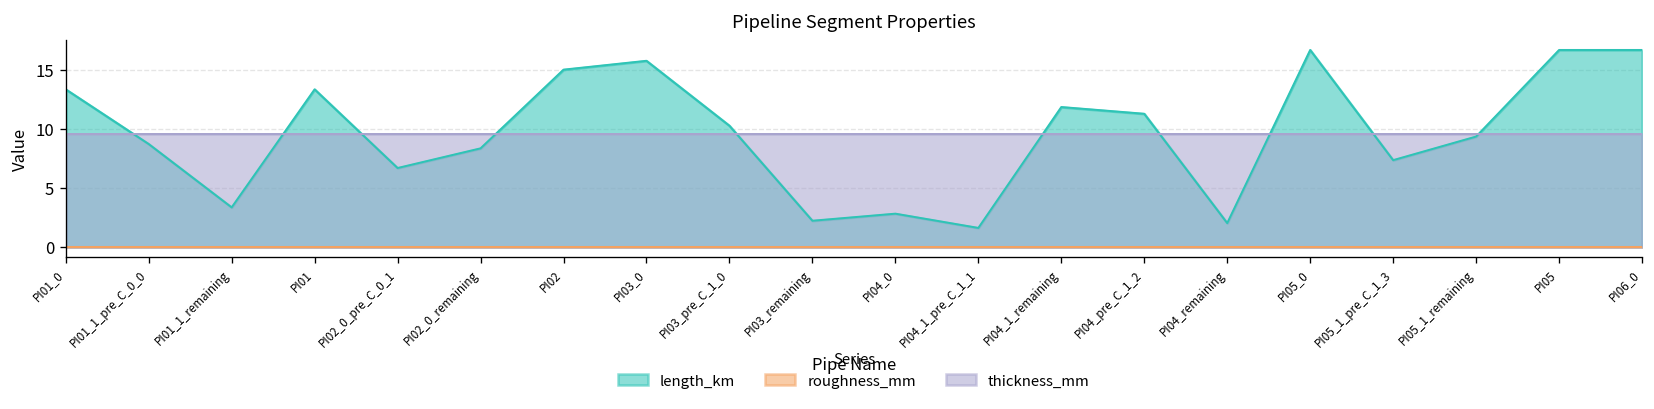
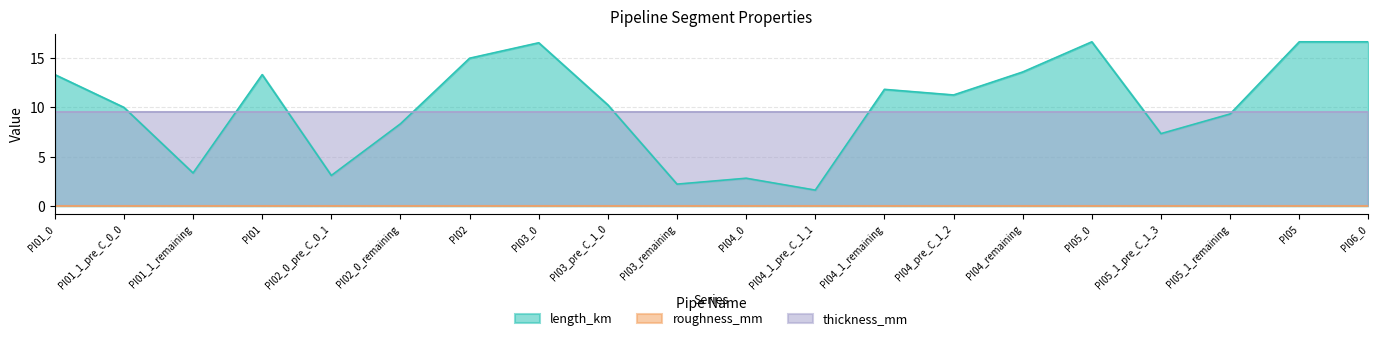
  {
    "length_km": {
      "PI01_0": 13,
-     "PI01_1_pre_C_0_0": 9,
+     "PI01_1_pre_C_0_0": 10,
      "PI01_1_remaining": 3,
      "PI01": 13,
-     "PI02_0_pre_C_0_1": 7,
+     "PI02_0_pre_C_0_1": 3,
      "PI02_0_remaining": 8,
      "PI02": 15,
-     "PI03_0": 16,
+     "PI03_0": 17,
      "PI03_pre_C_1_0": 10,
      "PI03_remaining": 2,
      "PI04_0": 3,
      "PI04_1_pre_C_1_1": 2,
      "PI04_1_remaining": 12,
      "PI04_pre_C_1_2": 11,
-     "PI04_remaining": 2,
+     "PI04_remaining": 14,
      "PI05_0": 17,
      "PI05_1_pre_C_1_3": 7,
      "PI05": 17,
      "PI06_0": 17
    },
    "roughness_mm": {
      "PI01_0": 0,
      "PI01_1_pre_C_0_0": 0,
      "PI01_1_remaining": 0,
      "PI01": 0,
      "PI02_0_pre_C_0_1": 0,
      "PI02_0_remaining": 0,
      "PI02": 0,
      "PI03_0": 0,
      "PI03_pre_C_1_0": 0,
      "PI03_remaining": 0,
      "PI04_0": 0,
      "PI04_1_pre_C_1_1": 0,
      "PI04_1_remaining": 0,
      "PI04_pre_C_1_2": 0,
      "PI04_remaining": 0,
      "PI05_0": 0,
      "PI05_1_pre_C_1_3": 0,
      "PI05_1_remaining": 0,
      "PI05": 0,
      "PI06_0": 0
    },
    "thickness_mm": {
      "PI01_0": 10,
      "PI01_1_pre_C_0_0": 10,
      "PI01_1_remaining": 10,
      "PI01": 10,
      "PI02_0_pre_C_0_1": 10,
      "PI02_0_remaining": 10,
      "PI02": 10,
      "PI03_0": 10,
      "PI03_pre_C_1_0": 10,
      "PI03_remaining": 10,
      "PI04_0": 10,
      "PI04_1_pre_C_1_1": 10,
      "PI04_1_remaining": 10,
      "PI04_pre_C_1_2": 10,
      "PI04_remaining": 10,
      "PI05_0": 10,
      "PI05_1_pre_C_1_3": 10,
      "PI05": 10,
      "PI06_0": 10
    }
  }
